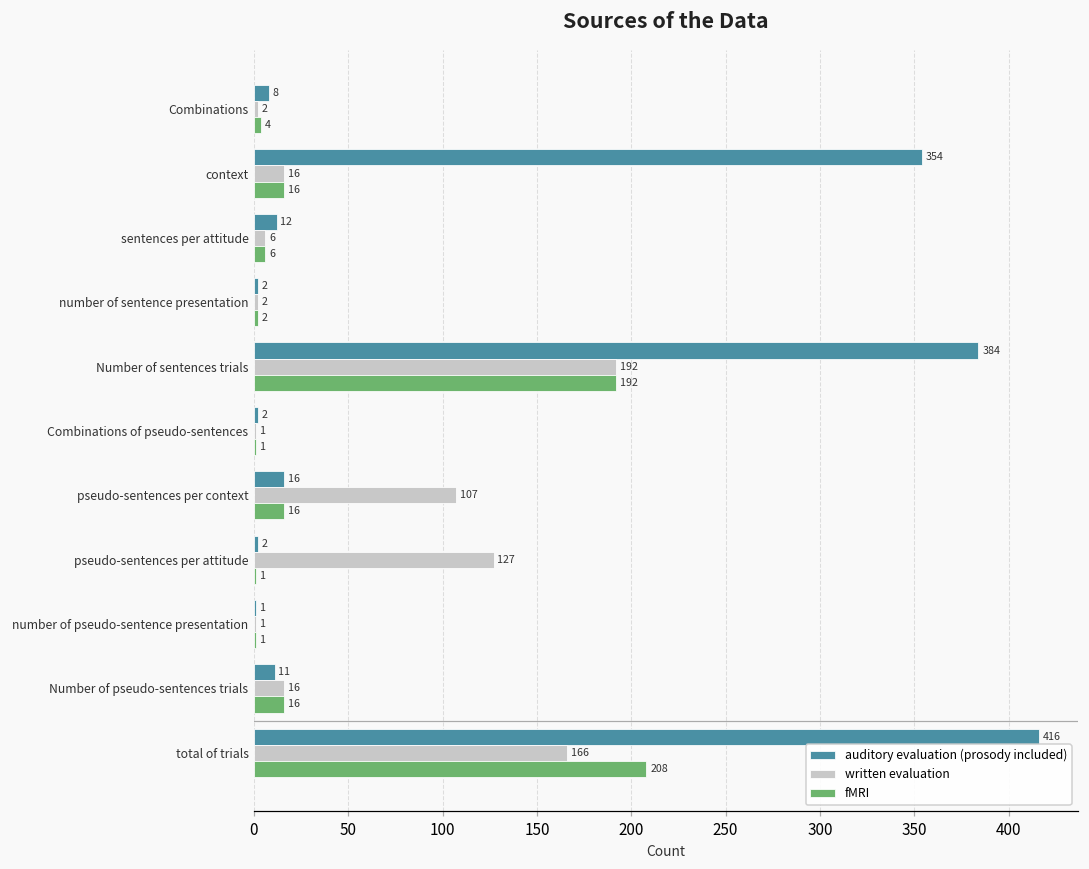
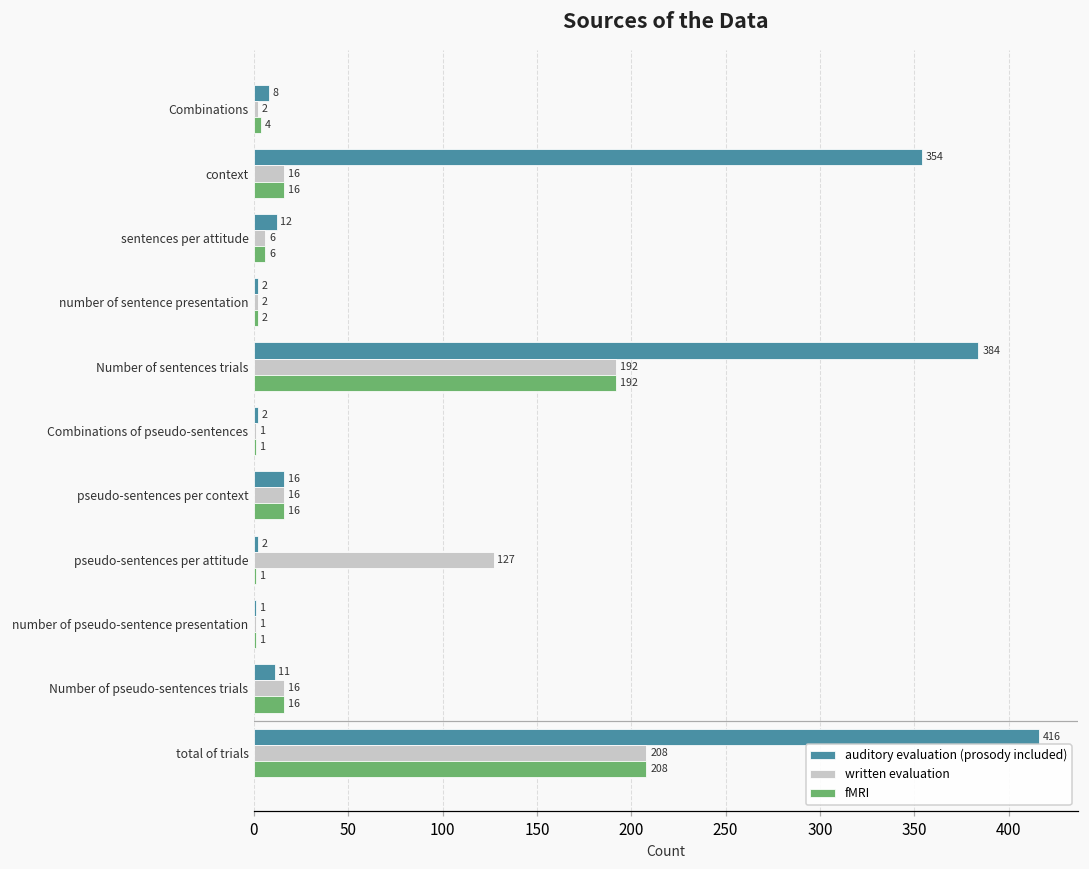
  {
    "auditory evaluation (prosody included)": {
      "Combinations": 8,
      "context": 354,
      "sentences per attitude": 12,
      "number of sentence presentation": 2,
      "Number of sentences trials": 384,
      "Combinations of pseudo-sentences": 2,
      "pseudo-sentences per context": 16,
      "pseudo-sentences per attitude": 2,
      "number of pseudo-sentence presentation": 1,
      "Number of pseudo-sentences trials": 11,
      "total of trials": 416
    },
    "written evaluation": {
      "Combinations": 2,
      "context": 16,
      "sentences per attitude": 6,
      "number of sentence presentation": 2,
      "Number of sentences trials": 192,
      "Combinations of pseudo-sentences": 1,
-     "pseudo-sentences per context": 107,
+     "pseudo-sentences per context": 16,
      "pseudo-sentences per attitude": 127,
      "number of pseudo-sentence presentation": 1,
      "Number of pseudo-sentences trials": 16,
-     "total of trials": 166
+     "total of trials": 208
    },
    "fMRI": {
      "Combinations": 4,
      "context": 16,
      "sentences per attitude": 6,
      "number of sentence presentation": 2,
      "Number of sentences trials": 192,
      "Combinations of pseudo-sentences": 1,
      "pseudo-sentences per context": 16,
      "pseudo-sentences per attitude": 1,
      "number of pseudo-sentence presentation": 1,
      "Number of pseudo-sentences trials": 16,
      "total of trials": 208
    }
  }
